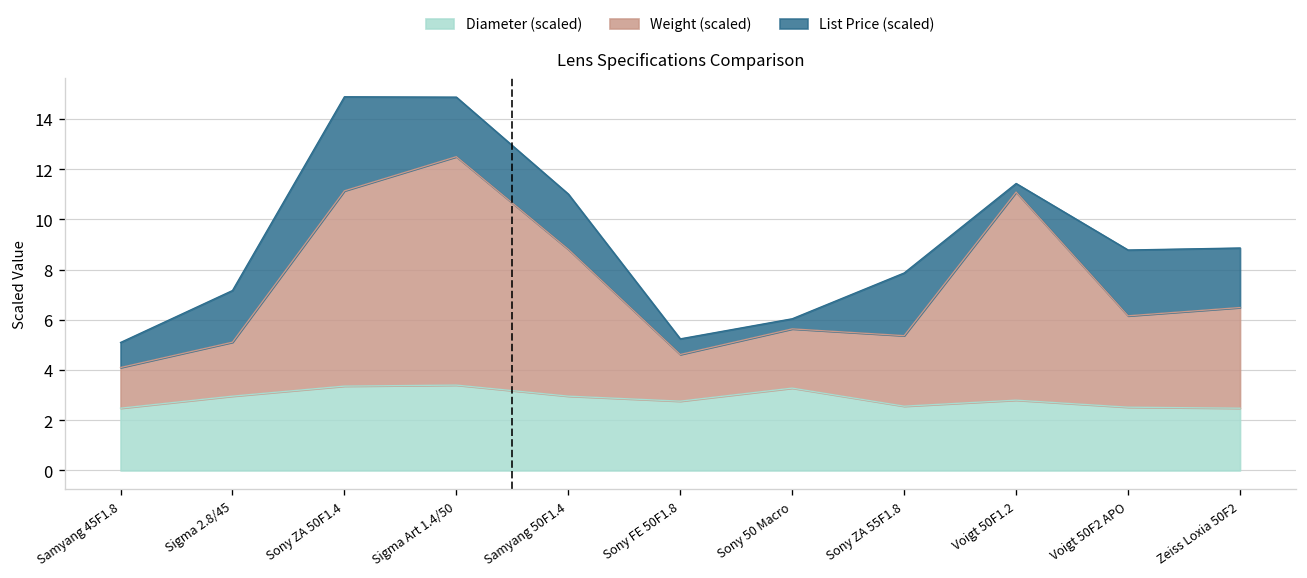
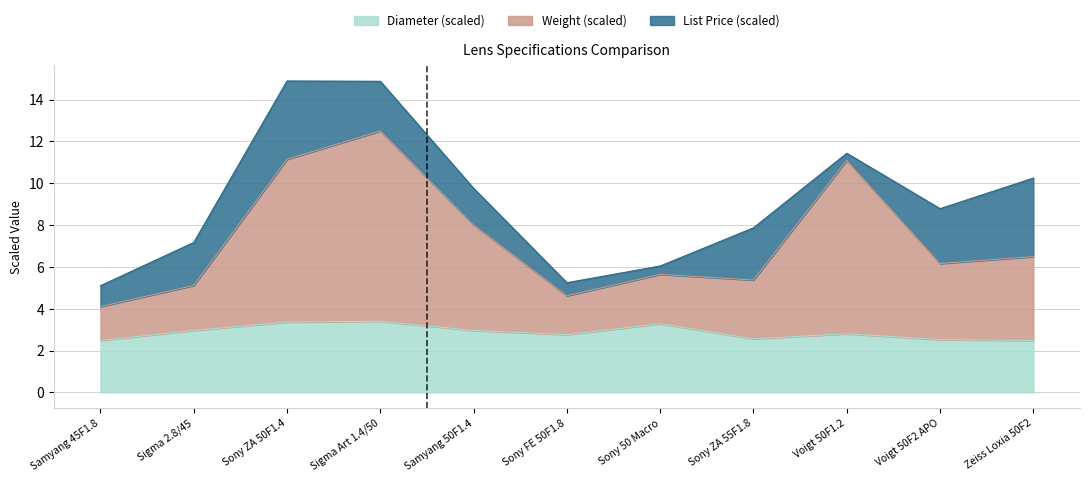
  {
    "Diameter (scaled)": {
      "Samyang 45F1.8": 2.5,
      "Sigma 2.8/45": 3.0,
      "Sony ZA 50F1.4": 3.4,
      "Sigma Art 1.4/50": 3.4,
      "Samyang 50F1.4": 3.0,
      "Sony FE 50F1.8": 2.8,
      "Sony 50 Macro": 3.3,
      "Sony ZA 55F1.8": 2.6,
      "Voigt 50F1.2": 2.8,
      "Voigt 50F2 APO": 2.5,
      "Zeiss Loxia 50F2": 2.5
    },
    "Weight (scaled)": {
      "Samyang 45F1.8": 1.6,
      "Sigma 2.8/45": 2.1,
      "Sony ZA 50F1.4": 7.8,
      "Sigma Art 1.4/50": 9.1,
-     "Samyang 50F1.4": 5.8,
+     "Samyang 50F1.4": 5.1,
      "Sony FE 50F1.8": 1.9,
      "Sony 50 Macro": 2.4,
      "Sony ZA 55F1.8": 2.8,
      "Voigt 50F1.2": 8.3,
      "Voigt 50F2 APO": 3.6,
      "Zeiss Loxia 50F2": 4.0
    },
    "List Price (scaled)": {
      "Samyang 45F1.8": 1.0,
      "Sigma 2.8/45": 2.1,
      "Sony ZA 50F1.4": 3.7,
      "Sigma Art 1.4/50": 2.4,
-     "Samyang 50F1.4": 2.2,
+     "Samyang 50F1.4": 1.7,
      "Sony FE 50F1.8": 0.6,
      "Sony 50 Macro": 0.4,
      "Sony ZA 55F1.8": 2.5,
      "Voigt 50F1.2": 0.3,
      "Voigt 50F2 APO": 2.6,
-     "Zeiss Loxia 50F2": 2.4
+     "Zeiss Loxia 50F2": 3.8
    }
  }
